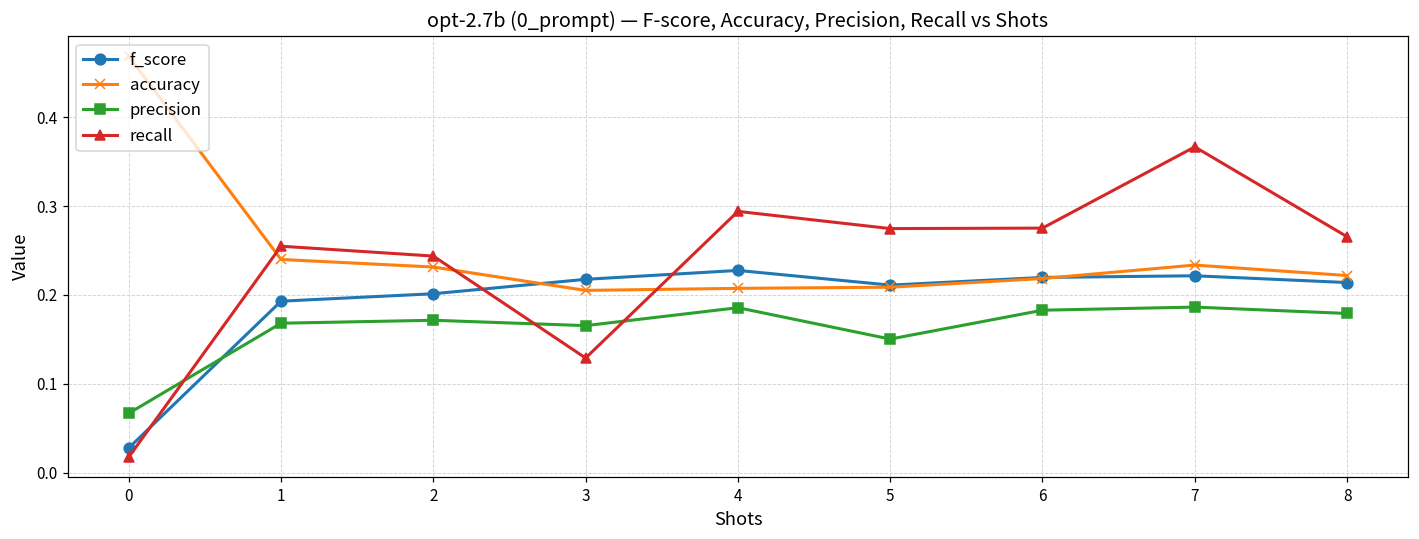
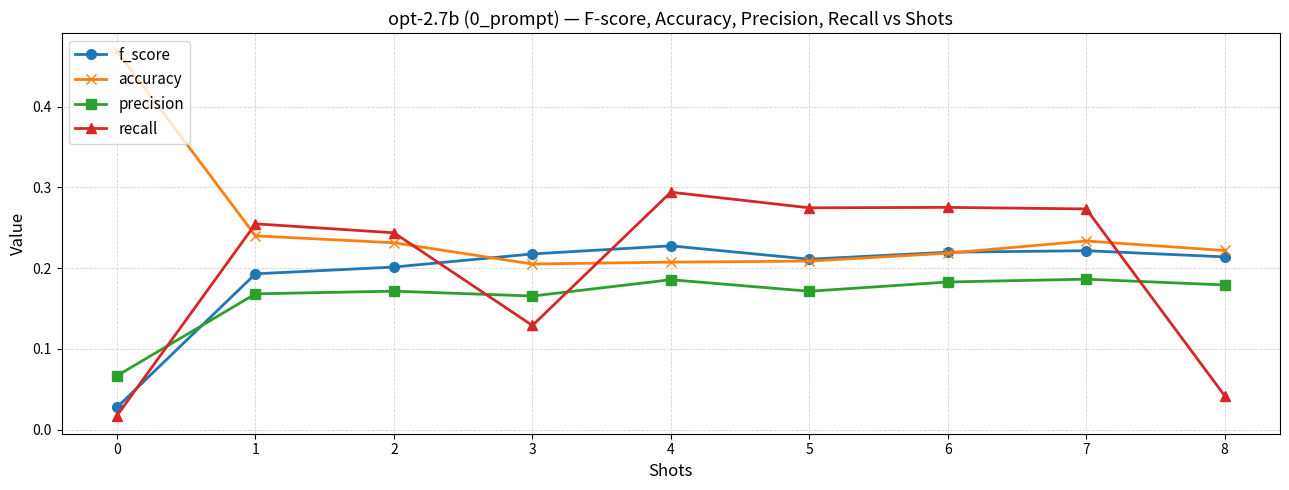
  {
    "f_score": {
      "0": 0.03,
      "1": 0.19,
      "2": 0.20,
      "3": 0.22,
      "4": 0.23,
      "7": 0.22,
      "8": 0.21
    },
    "accuracy": {
      "1": 0.24,
      "2": 0.23,
      "3": 0.21,
      "4": 0.21,
      "7": 0.23,
      "8": 0.22
    },
    "precision": {
      "0": 0.07,
      "1": 0.17,
      "2": 0.17,
      "3": 0.17,
      "4": 0.19,
-     "5": 0.15,
+     "5": 0.17,
      "6": 0.18,
      "7": 0.19,
      "8": 0.18
    },
    "recall": {
      "0": 0.02,
      "1": 0.25,
      "2": 0.24,
      "3": 0.13,
      "4": 0.29,
      "5": 0.27,
      "6": 0.28,
-     "7": 0.37,
-     "8": 0.27
+     "7": 0.27,
+     "8": 0.04
    }
  }
